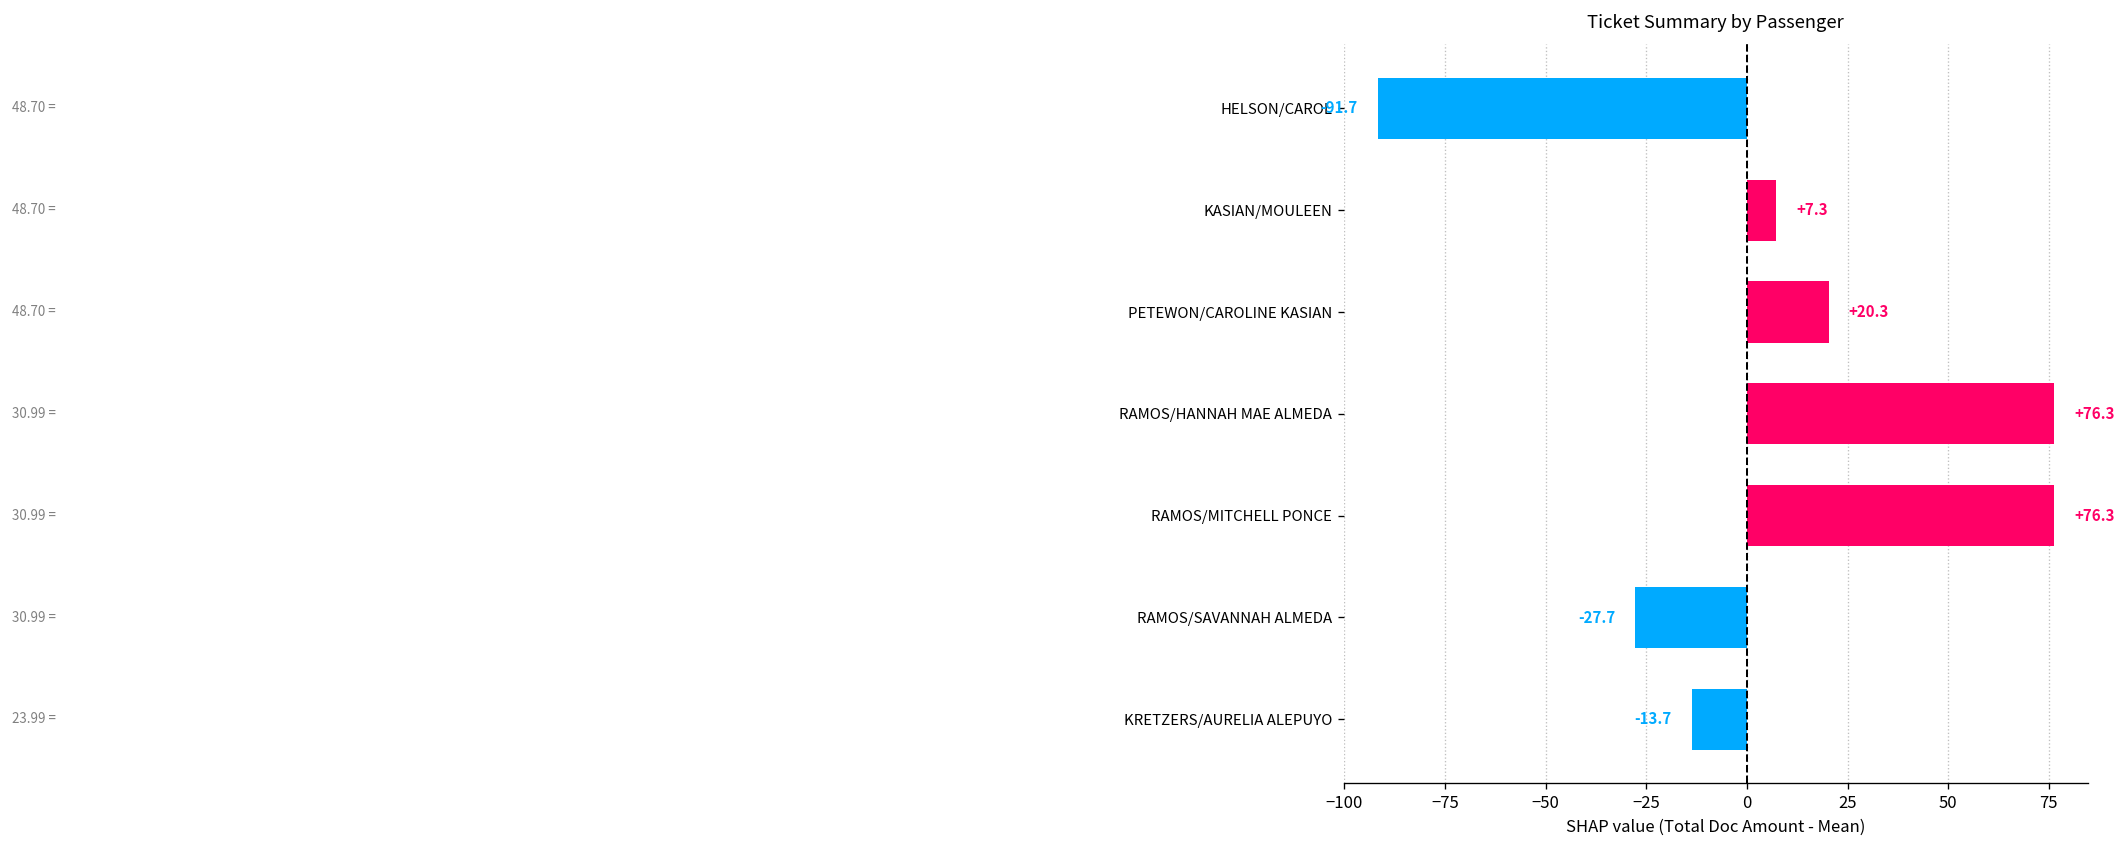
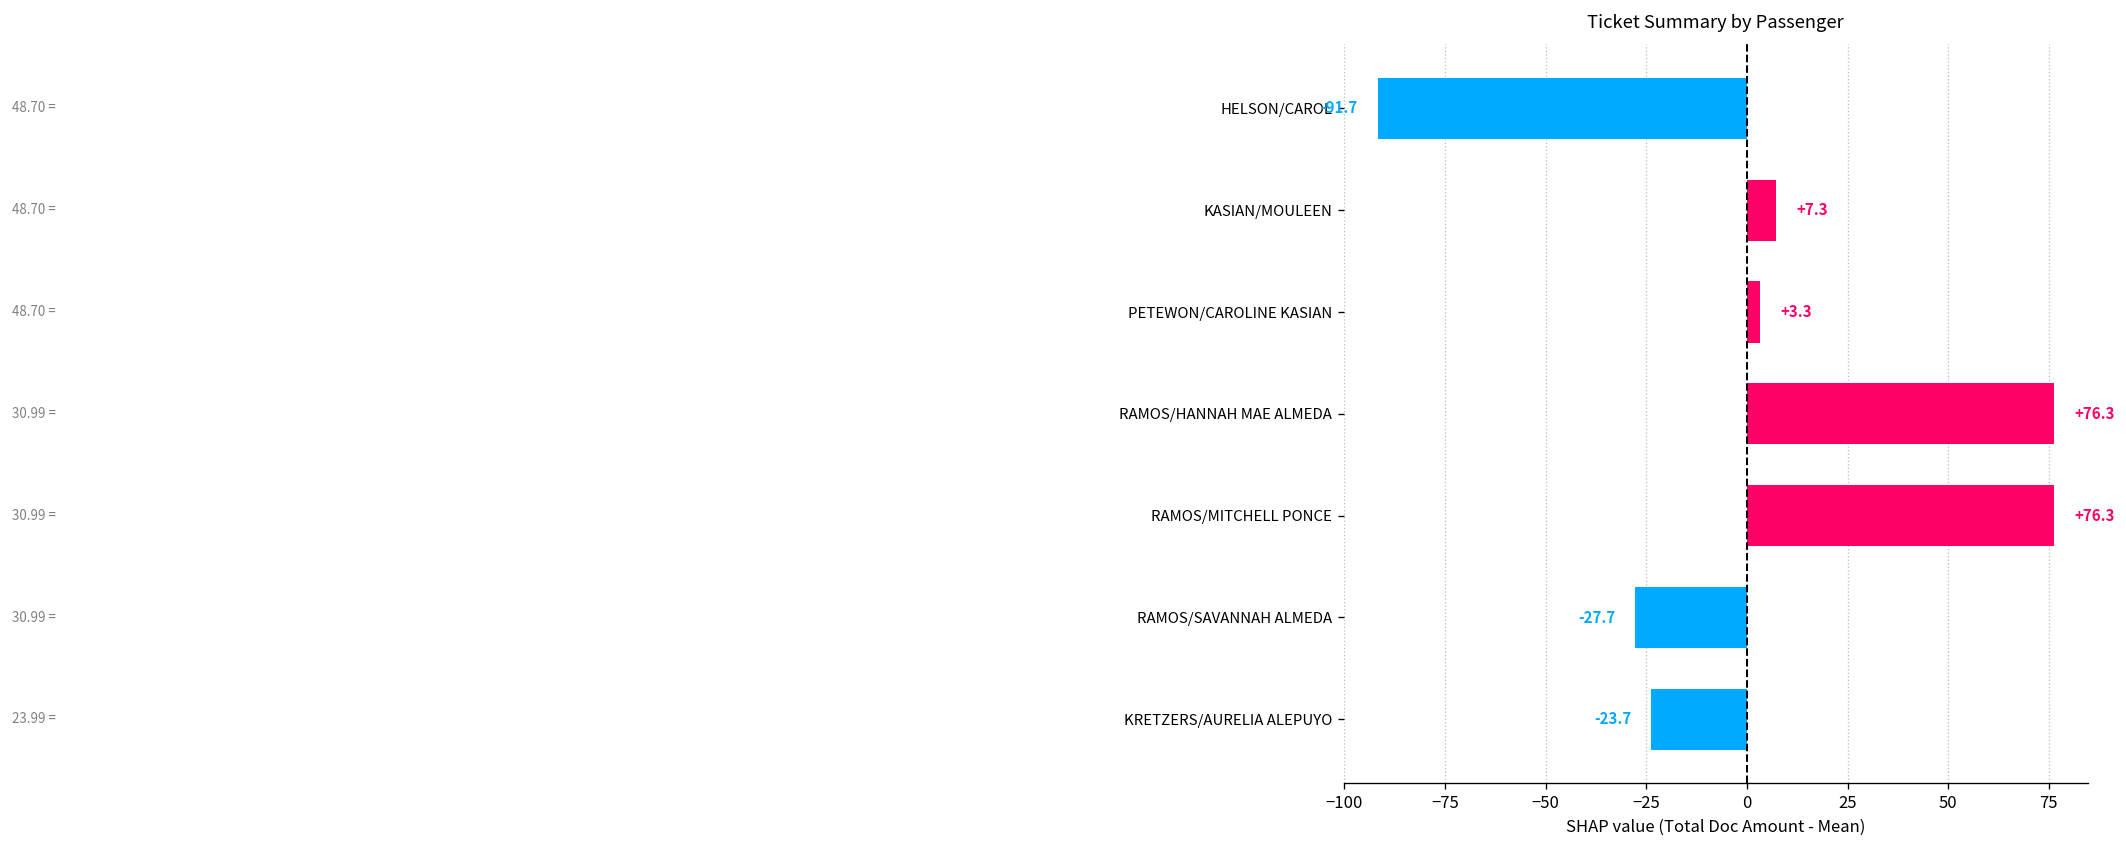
  {
    "HELSON/CAROL": "-91.7",
    "KASIAN/MOULEEN": "+7.3",
-   "PETEWON/CAROLINE KASIAN": "+20.3",
+   "PETEWON/CAROLINE KASIAN": "+3.3",
    "RAMOS/HANNAH MAE ALMEDA": "+76.3",
    "RAMOS/MITCHELL PONCE": "+76.3",
    "RAMOS/SAVANNAH ALMEDA": "-27.7",
-   "KRETZERS/AURELIA ALEPUYO": "-13.7"
+   "KRETZERS/AURELIA ALEPUYO": "-23.7"
  }
